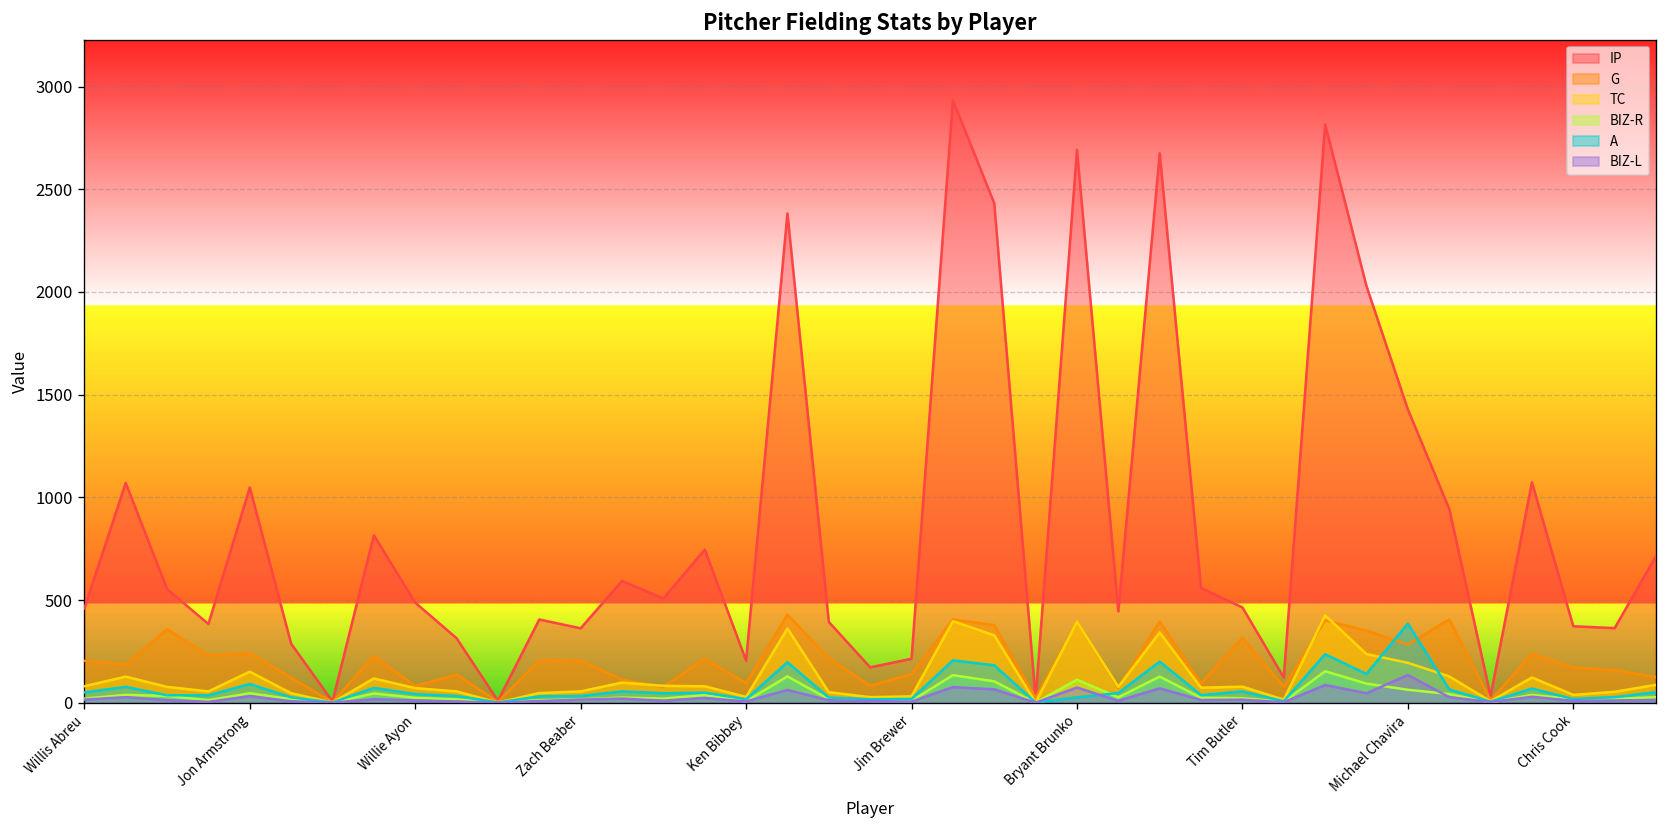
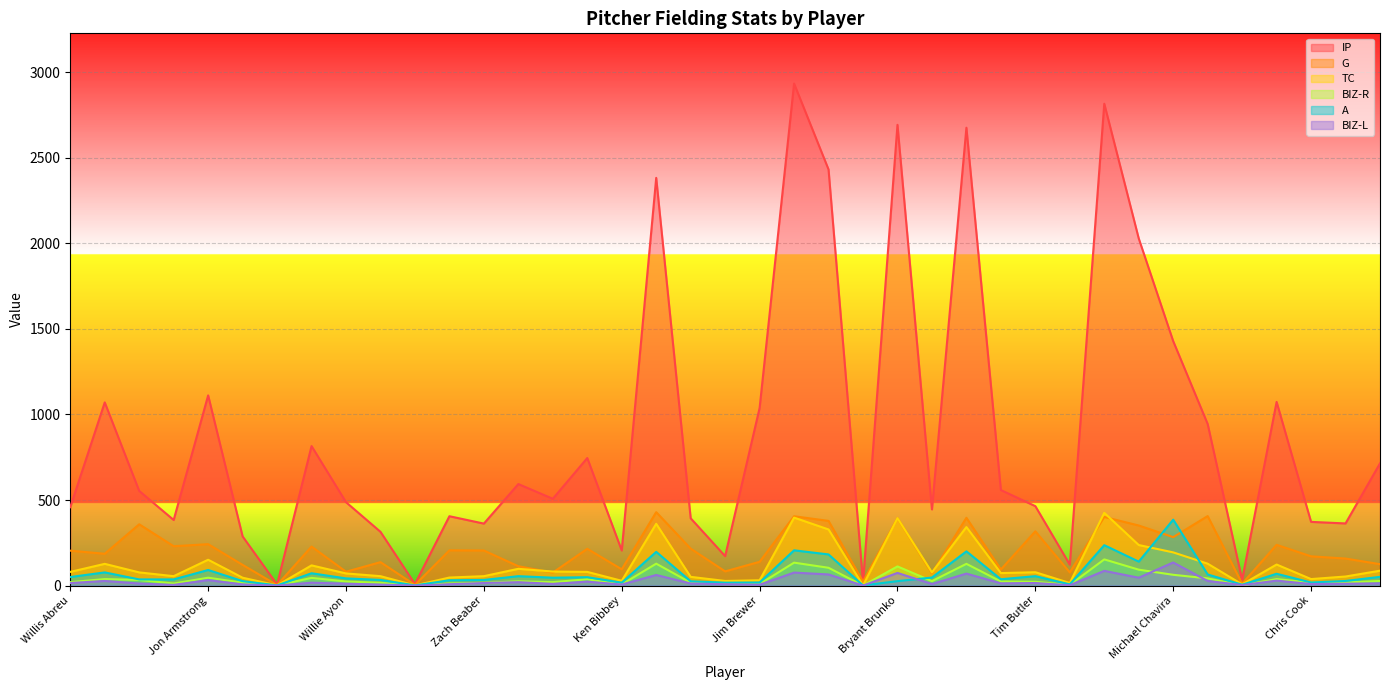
  {
    "IP": {
      "Willis Abreu": 460,
-     "Jon Armstrong": 1050,
+     "Jon Armstrong": 1110,
      "Willie Ayon": 490,
      "Zach Beaber": 360,
      "Ken Bibbey": 210,
-     "Jim Brewer": 210,
+     "Jim Brewer": 1040,
      "Bryant Brunko": 2690,
      "Tim Butler": 460,
      "Michael Chavira": 1430,
      "Chris Cook": 370
    },
    "BIZ-R": {
      "Bryant Brunko": 110,
      "Michael Chavira": 60
    },
    "A": {
      "Willis Abreu": 50,
      "Jon Armstrong": 90,
      "Willie Ayon": 40,
      "Zach Beaber": 30,
      "Bryant Brunko": 30,
      "Tim Butler": 60,
      "Michael Chavira": 390
    },
    "BIZ-L": {
      "Bryant Brunko": 70,
      "Michael Chavira": 140
    }
  }
